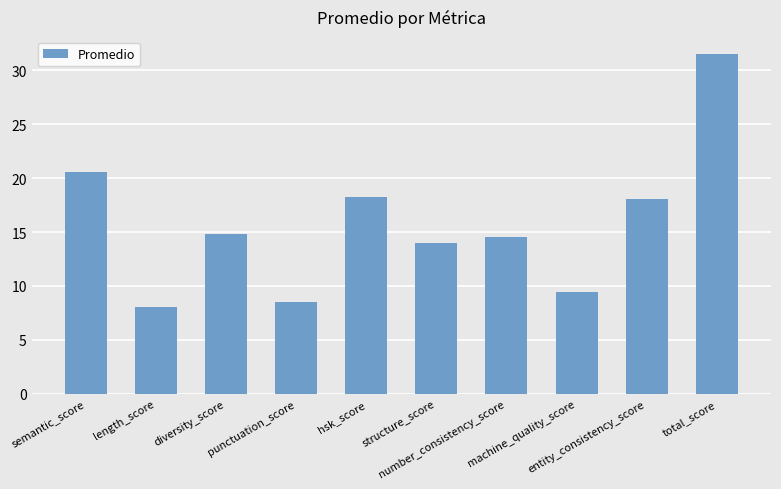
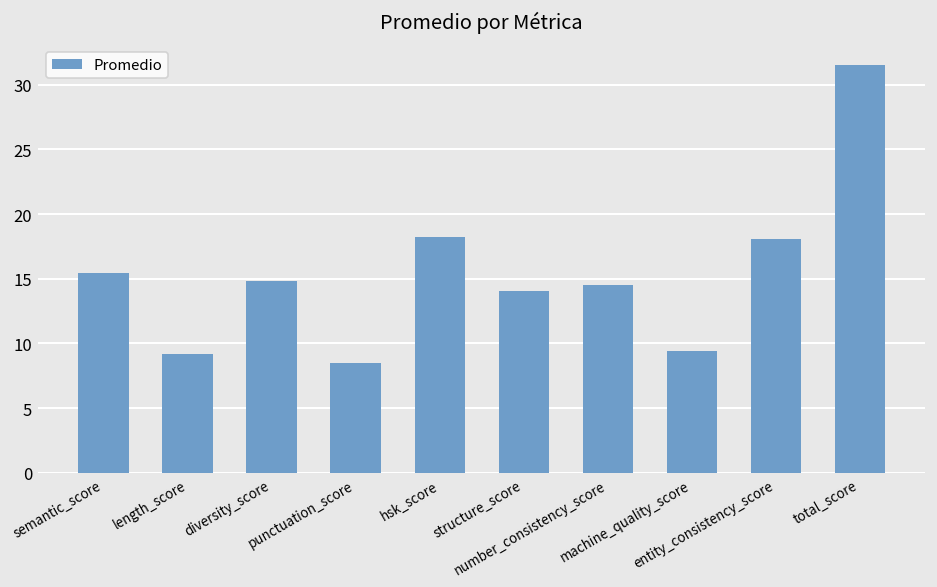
  {
-   "semantic_score": 20.6,
-   "length_score": 8.0,
+   "semantic_score": 15.4,
+   "length_score": 9.2,
    "diversity_score": 14.8,
    "punctuation_score": 8.5,
    "hsk_score": 18.2,
    "structure_score": 14.0,
    "number_consistency_score": 14.5,
    "machine_quality_score": 9.4,
    "entity_consistency_score": 18.1,
    "total_score": 31.5
  }
